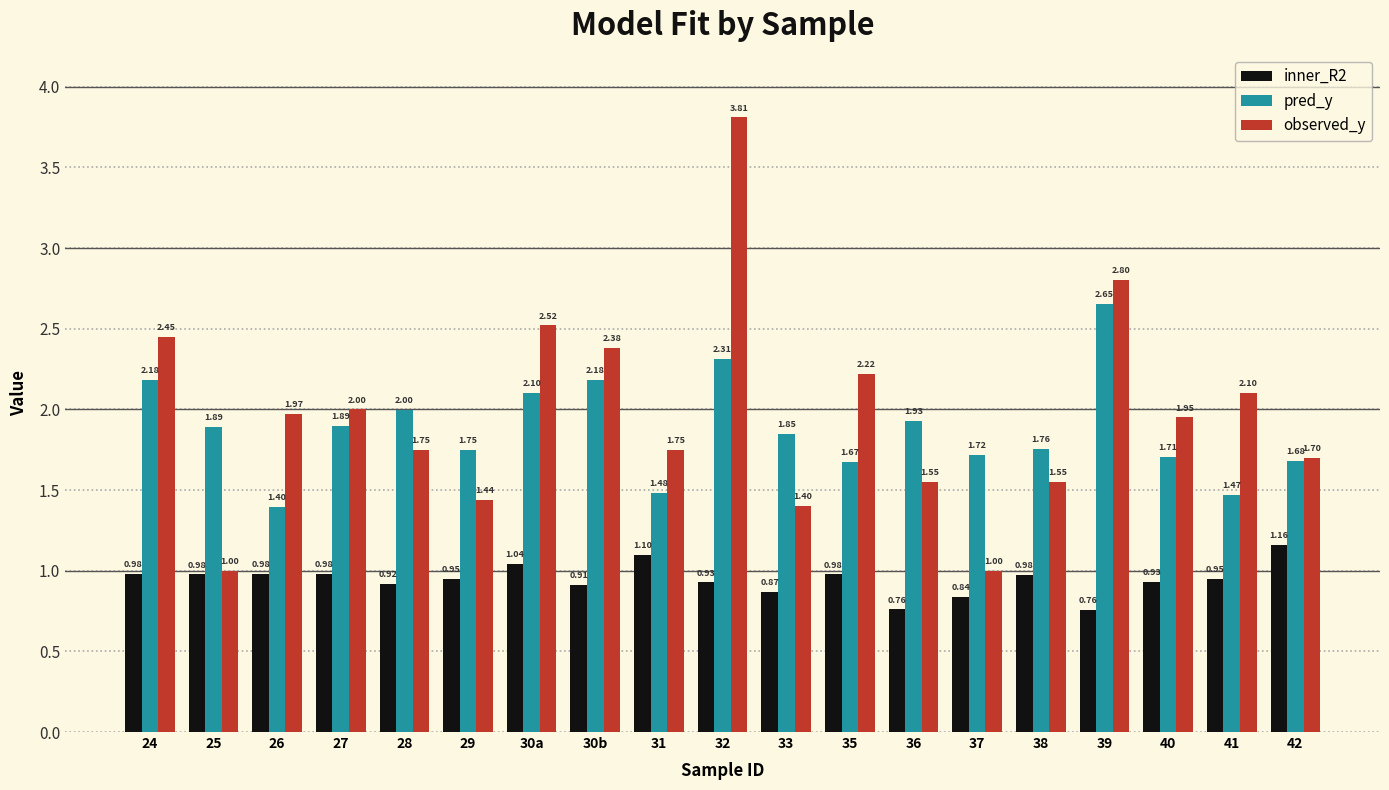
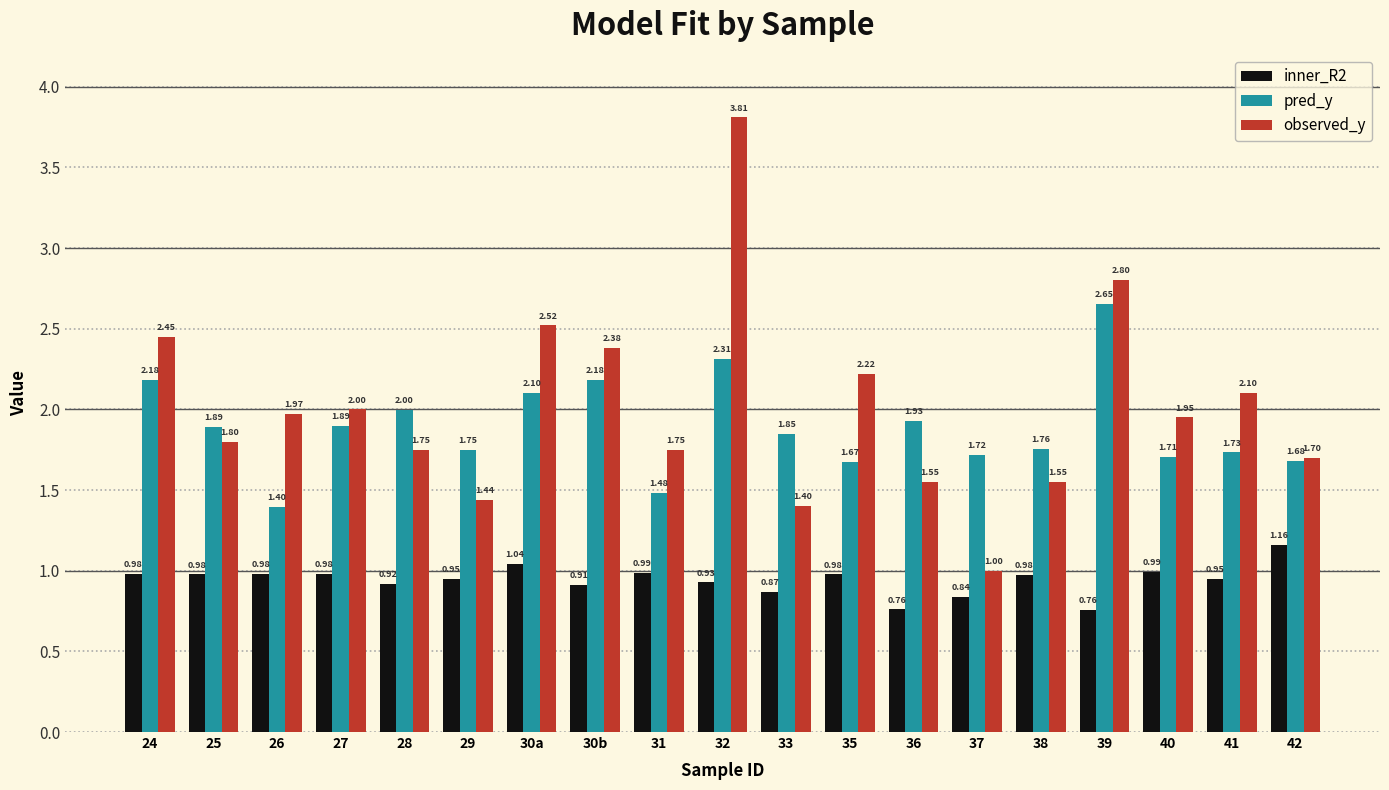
  {
    "inner_R2": {
      "24": 0.98,
      "25": 0.98,
      "26": 0.98,
      "27": 0.98,
      "28": 0.92,
      "29": 0.95,
      "30a": 1.04,
      "30b": 0.91,
-     "31": 1.10,
+     "31": 0.99,
      "32": 0.93,
      "33": 0.87,
      "35": 0.98,
      "36": 0.76,
      "37": 0.84,
      "38": 0.98,
      "39": 0.76,
-     "40": 0.93,
+     "40": 0.99,
      "41": 0.95,
      "42": 1.16
    },
    "pred_y": {
      "24": 2.18,
      "25": 1.89,
      "26": 1.40,
      "27": 1.89,
      "28": 2.00,
      "29": 1.75,
      "30a": 2.10,
      "30b": 2.18,
      "31": 1.48,
      "32": 2.31,
      "33": 1.85,
      "35": 1.67,
      "36": 1.93,
      "37": 1.72,
      "38": 1.76,
      "39": 2.65,
      "40": 1.71,
-     "41": 1.47,
+     "41": 1.73,
      "42": 1.68
    },
    "observed_y": {
      "24": 2.45,
-     "25": 1.00,
+     "25": 1.80,
      "26": 1.97,
      "27": 2.00,
      "28": 1.75,
      "29": 1.44,
      "30a": 2.52,
      "30b": 2.38,
      "31": 1.75,
      "32": 3.81,
      "33": 1.40,
      "35": 2.22,
      "36": 1.55,
      "37": 1.00,
      "38": 1.55,
      "39": 2.80,
      "40": 1.95,
      "41": 2.10,
      "42": 1.70
    }
  }
